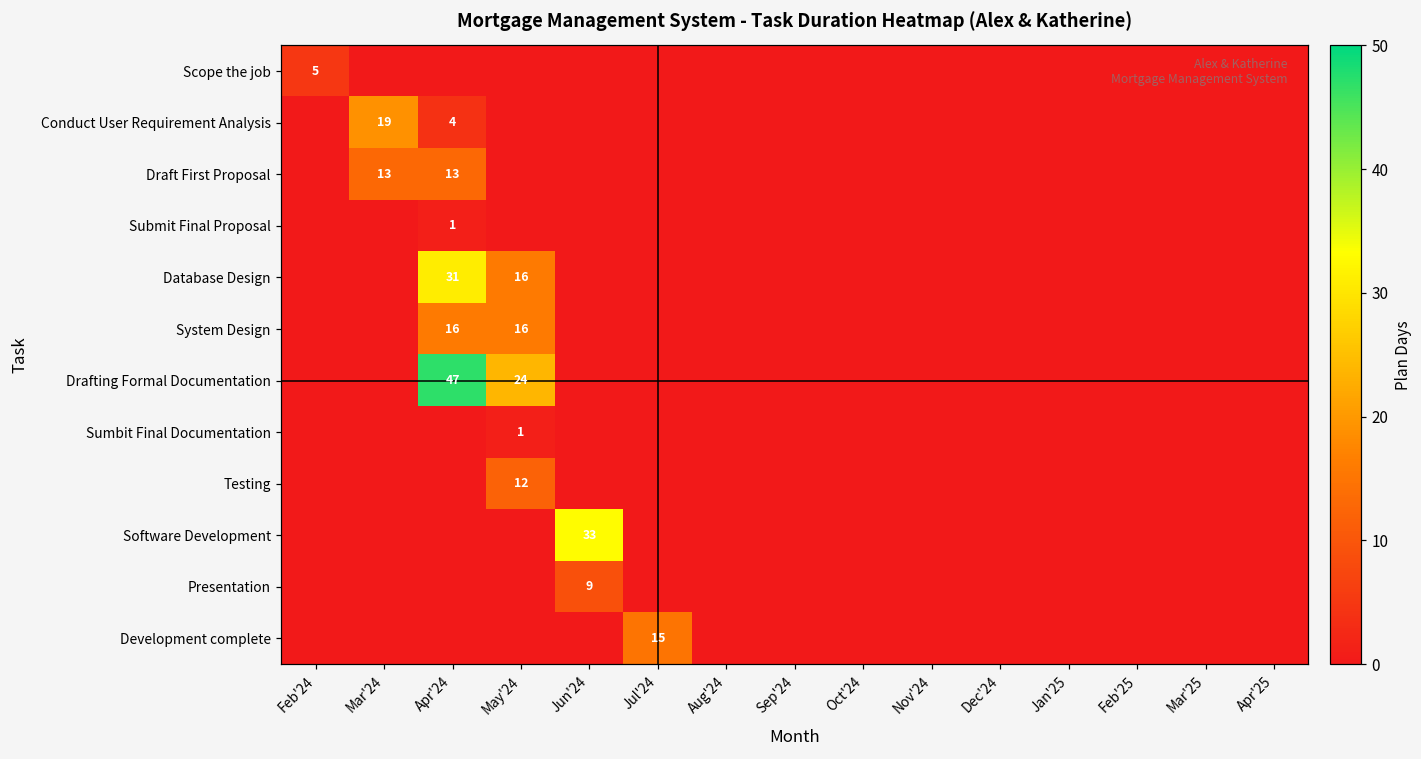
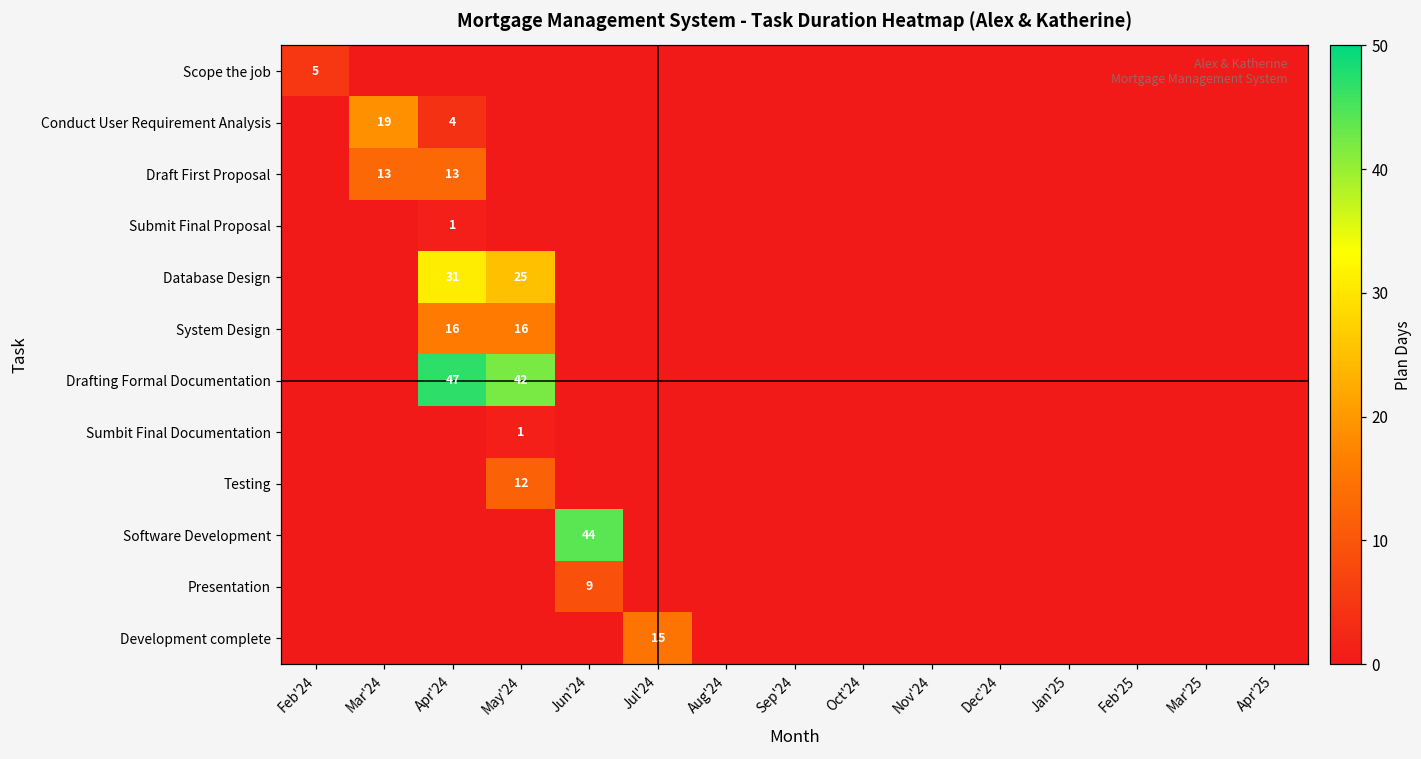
  {
    "Scope the job": {
      "Feb'24": 5
    },
    "Conduct User Requirement Analysis": {
      "Mar'24": 19,
      "Apr'24": 4
    },
    "Draft First Proposal": {
      "Mar'24": 13,
      "Apr'24": 13
    },
    "Submit Final Proposal": {
      "Apr'24": 1
    },
    "Database Design": {
      "Apr'24": 31,
-     "May'24": 16
+     "May'24": 25
    },
    "System Design": {
      "Apr'24": 16,
      "May'24": 16
    },
    "Drafting Formal Documentation": {
      "Apr'24": 47,
-     "May'24": 24
+     "May'24": 42
    },
    "Sumbit Final Documentation": {
      "May'24": 1
    },
    "Testing": {
      "May'24": 12
    },
    "Software Development": {
-     "Jun'24": 33
+     "Jun'24": 44
    },
    "Presentation": {
      "Jun'24": 9
    },
    "Development complete": {
      "Jul'24": 15
    }
  }
